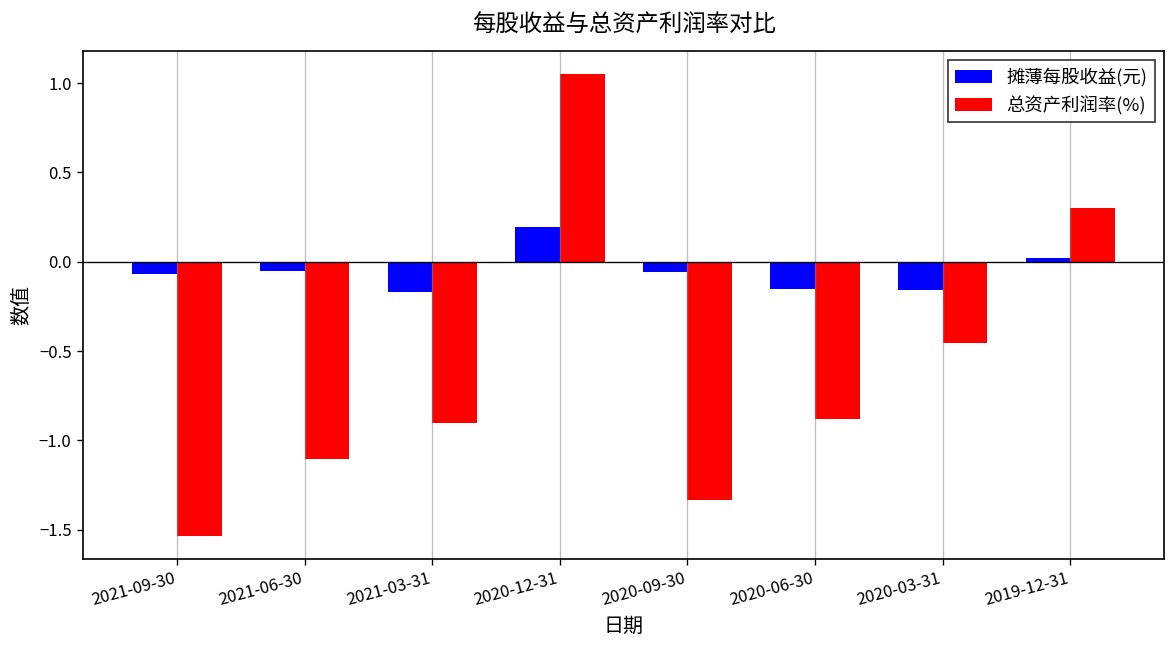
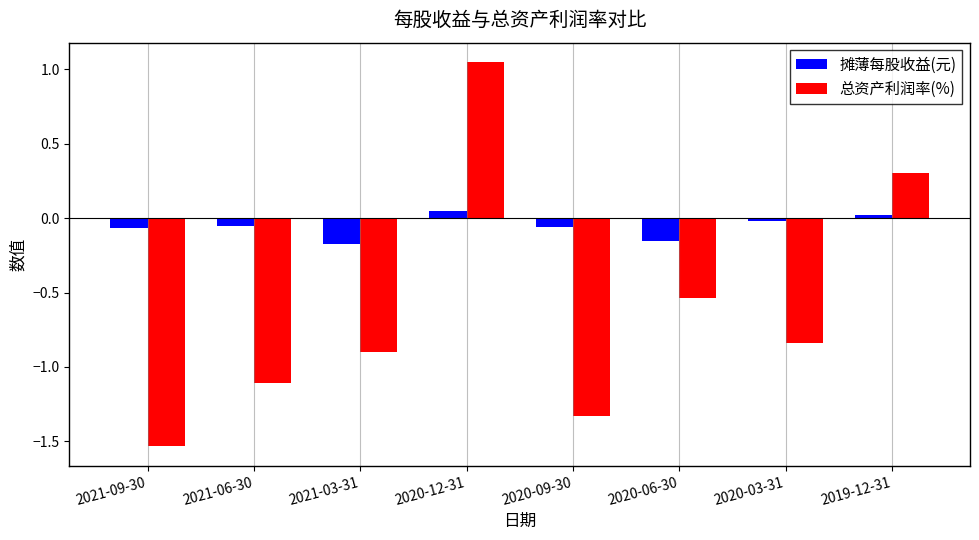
  {
    "摊薄每股收益(元)": {
      "2021-09-30": -0.07,
      "2021-06-30": -0.05,
      "2021-03-31": -0.17,
-     "2020-12-31": 0.19,
+     "2020-12-31": 0.05,
      "2020-09-30": -0.06,
      "2020-06-30": -0.15,
-     "2020-03-31": -0.16,
+     "2020-03-31": -0.02,
      "2019-12-31": 0.02
    },
    "总资产利润率(%)": {
      "2021-09-30": -1.53,
      "2021-06-30": -1.11,
      "2021-03-31": -0.90,
      "2020-12-31": 1.05,
      "2020-09-30": -1.33,
-     "2020-06-30": -0.88,
-     "2020-03-31": -0.46,
+     "2020-06-30": -0.54,
+     "2020-03-31": -0.84,
      "2019-12-31": 0.30
    }
  }
